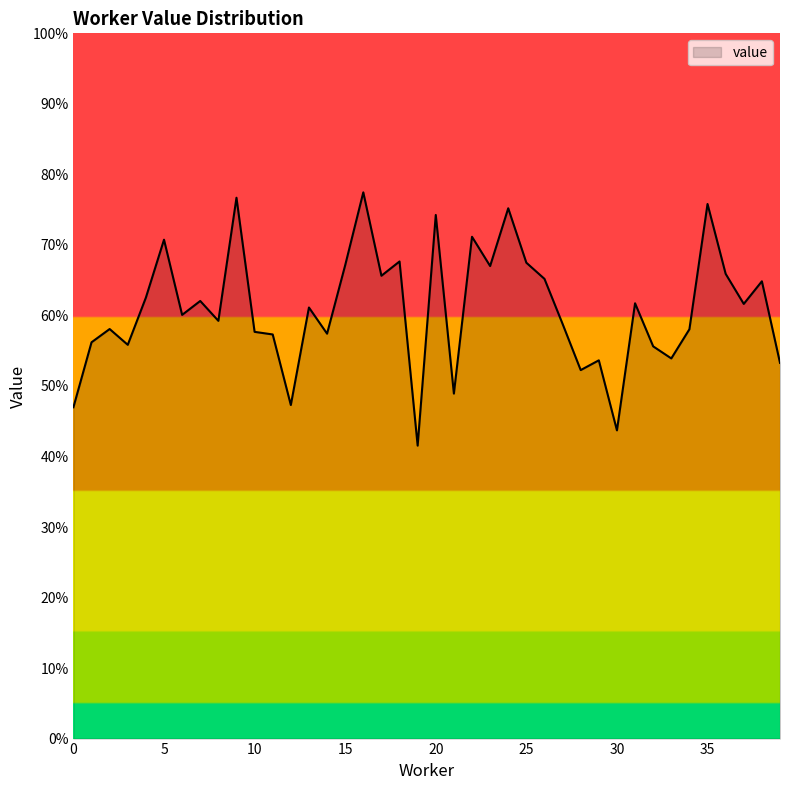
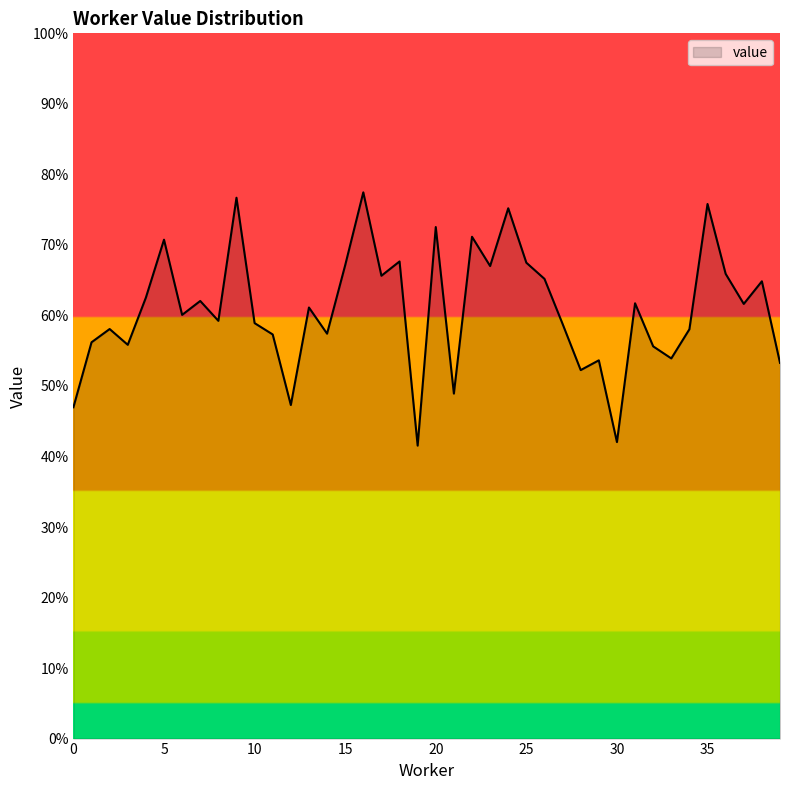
  {
    "0": "47%",
    "5": "71%",
-   "10": "58%",
+   "10": "59%",
    "15": "67%",
-   "20": "74%",
+   "20": "73%",
    "25": "67%",
-   "30": "44%",
+   "30": "42%",
    "35": "76%"
  }
